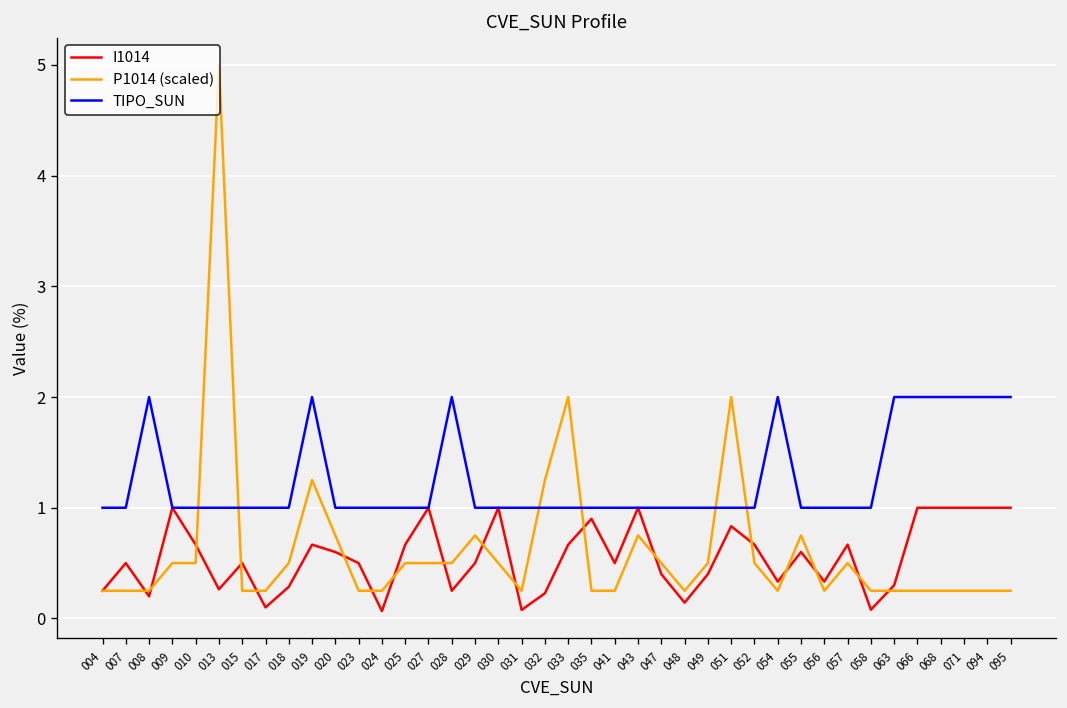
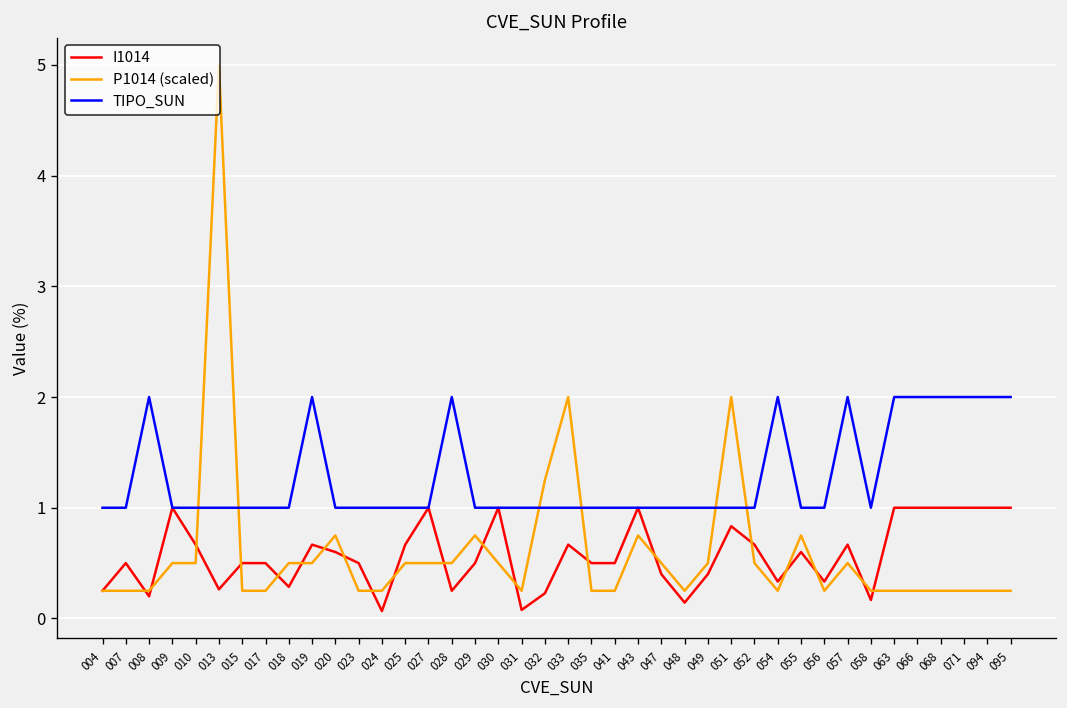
  {
    "I1014": {
      "007": 0.5,
      "008": 0.2,
      "010": 0.7,
      "013": 0.3,
      "015": 0.5,
-     "017": 0.1,
+     "017": 0.5,
      "018": 0.3,
      "019": 0.7,
      "020": 0.6,
      "023": 0.5,
      "024": 0.1,
      "025": 0.7,
      "028": 0.3,
      "029": 0.5,
      "031": 0.1,
      "032": 0.2,
      "033": 0.7,
-     "035": 0.9,
+     "035": 0.5,
      "041": 0.5,
      "047": 0.4,
      "048": 0.1,
      "049": 0.4,
      "051": 0.8,
      "052": 0.7,
      "054": 0.3,
      "055": 0.6,
      "056": 0.3,
      "057": 0.7,
-     "058": 0.1,
-     "063": 0.3,
+     "058": 0.2,
+     "063": 1.0,
      "066": 1.0,
      "068": 1.0,
      "071": 1.0,
      "094": 1.0,
      "095": 1.0
    },
    "P1014 (scaled)": {
      "007": 0.3,
      "008": 0.3,
      "009": 0.5,
      "010": 0.5,
      "015": 0.3,
      "017": 0.3,
      "018": 0.5,
-     "019": 1.3,
+     "019": 0.5,
      "020": 0.8,
      "023": 0.3,
      "024": 0.3,
      "025": 0.5,
      "027": 0.5,
      "028": 0.5,
      "029": 0.8,
      "030": 0.5,
      "031": 0.3,
      "032": 1.3,
      "033": 2.0,
      "035": 0.3,
      "041": 0.3,
      "043": 0.8,
      "047": 0.5,
      "048": 0.3,
      "049": 0.5,
      "051": 2.0,
      "052": 0.5,
      "054": 0.3,
      "055": 0.8,
      "056": 0.3,
      "057": 0.5,
      "058": 0.3,
      "063": 0.3,
      "066": 0.3,
      "068": 0.3,
      "071": 0.3,
      "094": 0.3,
      "095": 0.3
    },
    "TIPO_SUN": {
      "004": 1,
      "007": 1,
      "008": 2,
      "010": 1,
      "013": 1,
      "015": 1,
      "017": 1,
      "018": 1,
      "019": 2,
      "020": 1,
      "023": 1,
      "024": 1,
      "025": 1,
      "028": 2,
      "029": 1,
      "031": 1,
      "032": 1,
      "033": 1,
      "035": 1,
      "041": 1,
      "047": 1,
      "048": 1,
      "049": 1,
      "051": 1,
      "052": 1,
      "054": 2,
      "055": 1,
      "056": 1,
-     "057": 1,
+     "057": 2,
      "058": 1,
      "063": 2,
      "066": 2,
      "068": 2,
      "071": 2,
      "094": 2,
      "095": 2
    }
  }
